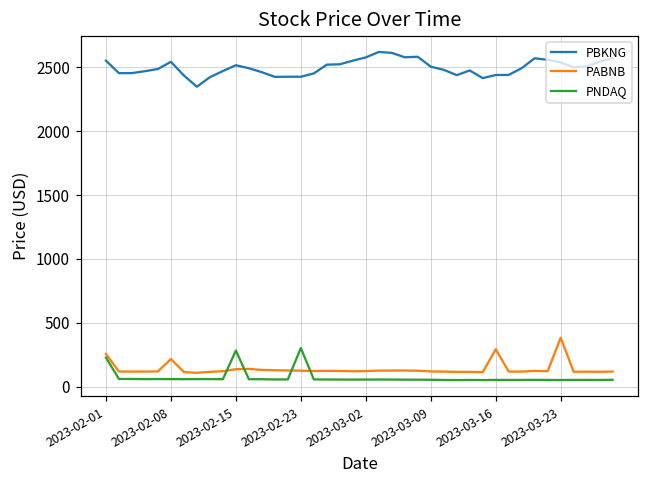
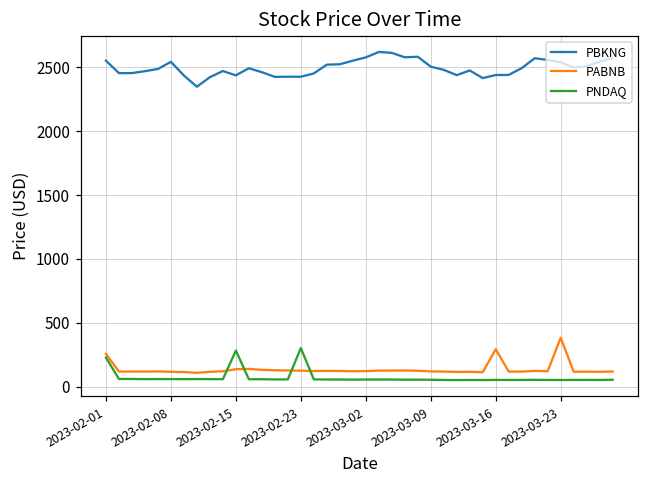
  {
    "PBKNG": {
      "2023-02-01": 2550,
      "2023-02-08": 2540,
-     "2023-02-15": 2520,
+     "2023-02-15": 2440,
      "2023-02-23": 2430,
      "2023-03-02": 2580,
      "2023-03-09": 2510,
      "2023-03-16": 2440
    },
    "PABNB": {
      "2023-02-01": 260,
-     "2023-02-08": 220,
+     "2023-02-08": 120,
      "2023-02-15": 140,
      "2023-02-23": 130,
      "2023-03-02": 120,
      "2023-03-09": 120,
      "2023-03-16": 290,
      "2023-03-23": 380
    },
    "PNDAQ": {
      "2023-02-01": 230,
      "2023-02-08": 60,
      "2023-02-15": 280,
      "2023-02-23": 300,
      "2023-03-02": 60,
      "2023-03-09": 50,
      "2023-03-16": 50,
      "2023-03-23": 50
    }
  }
